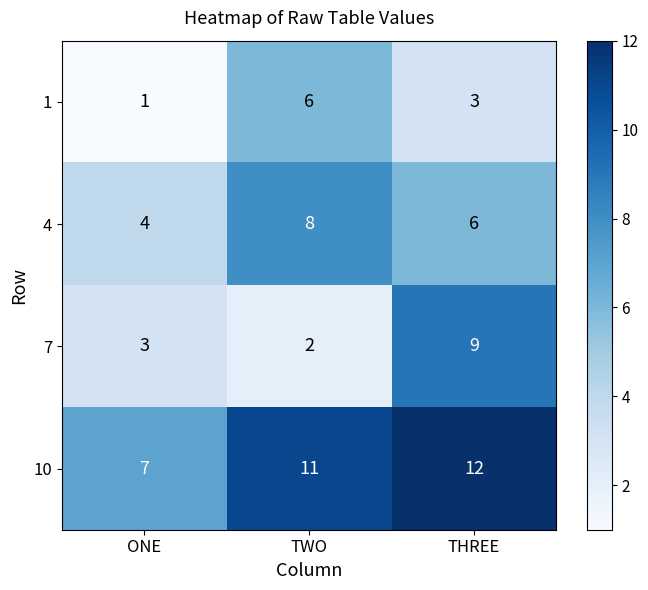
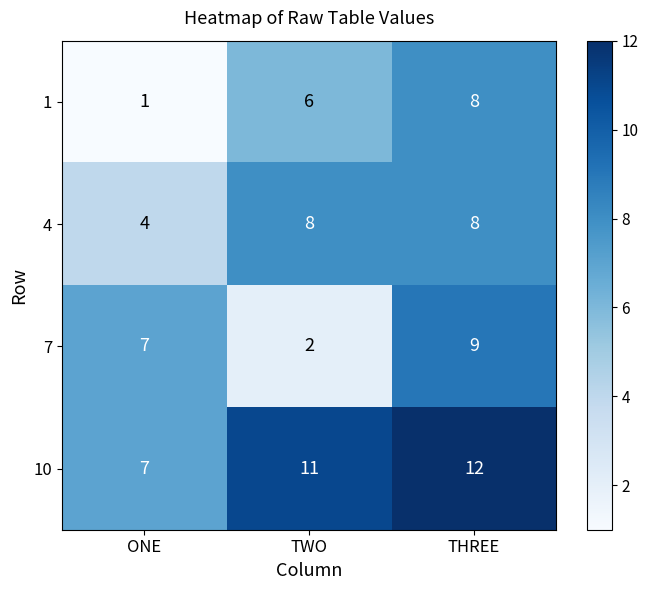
  {
    "1": {
      "ONE": 1,
      "TWO": 6,
-     "THREE": 3
+     "THREE": 8
    },
    "4": {
      "ONE": 4,
      "TWO": 8,
-     "THREE": 6
+     "THREE": 8
    },
    "7": {
-     "ONE": 3,
+     "ONE": 7,
      "TWO": 2,
      "THREE": 9
    },
    "10": {
      "ONE": 7,
      "TWO": 11,
      "THREE": 12
    }
  }
